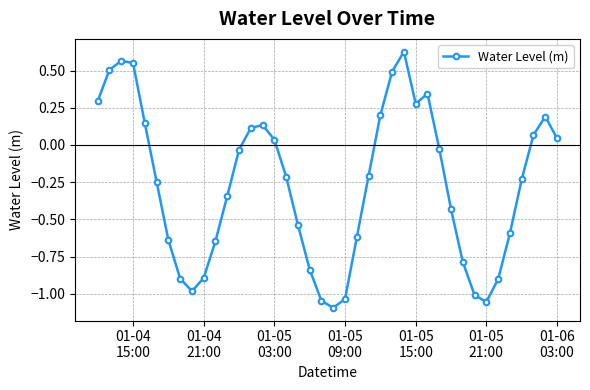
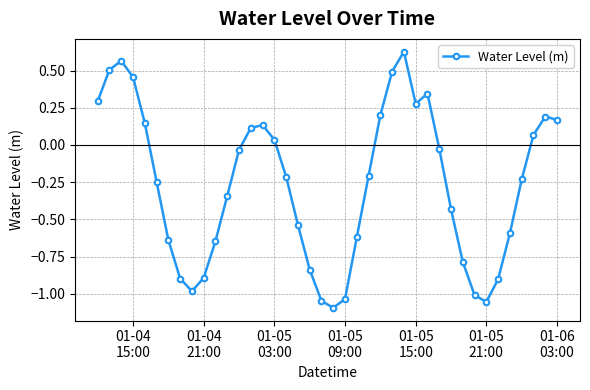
  {
-   "01-04 15:00": 0.55,
+   "01-04 15:00": 0.46,
    "01-04 21:00": -0.89,
    "01-05 03:00": 0.04,
    "01-05 09:00": -1.04,
    "01-05 15:00": 0.28,
    "01-05 21:00": -1.05,
-   "01-06 03:00": 0.04
+   "01-06 03:00": 0.17
  }
